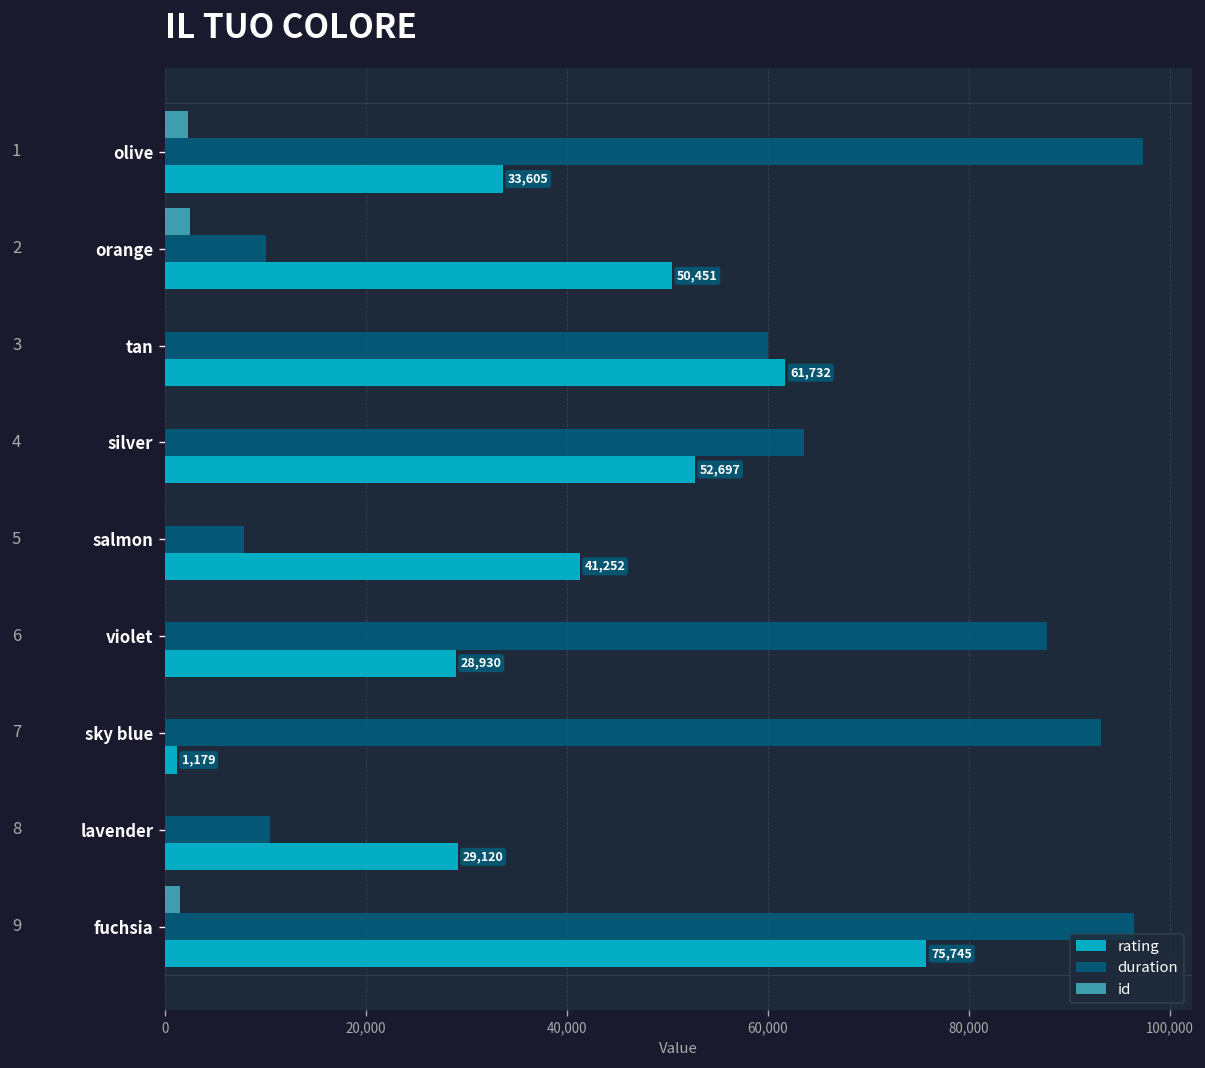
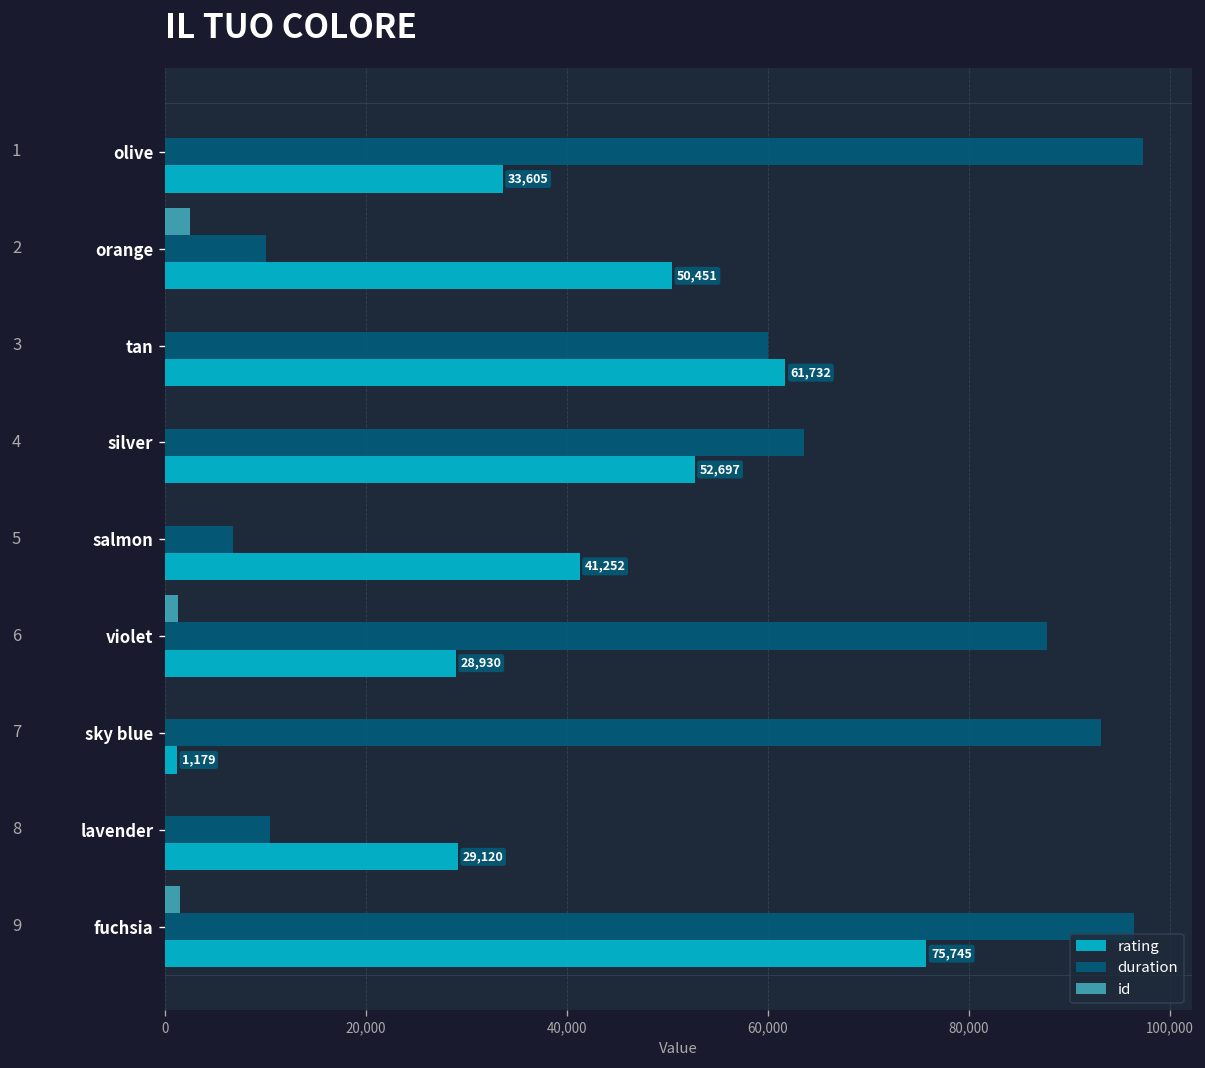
  {
    "duration": {
      "olive": "97,000",
      "orange": "10,000",
      "tan": "60,000",
      "silver": "64,000",
-     "salmon": "8,000",
+     "salmon": "7,000",
      "violet": "88,000",
      "sky blue": "93,000",
      "lavender": "10,000",
      "fuchsia": "96,000"
    },
    "id": {
-     "olive": "2,000",
+     "olive": "0",
      "orange": "3,000",
-     "violet": "0",
+     "violet": "1,000",
      "fuchsia": "1,000"
    }
  }
